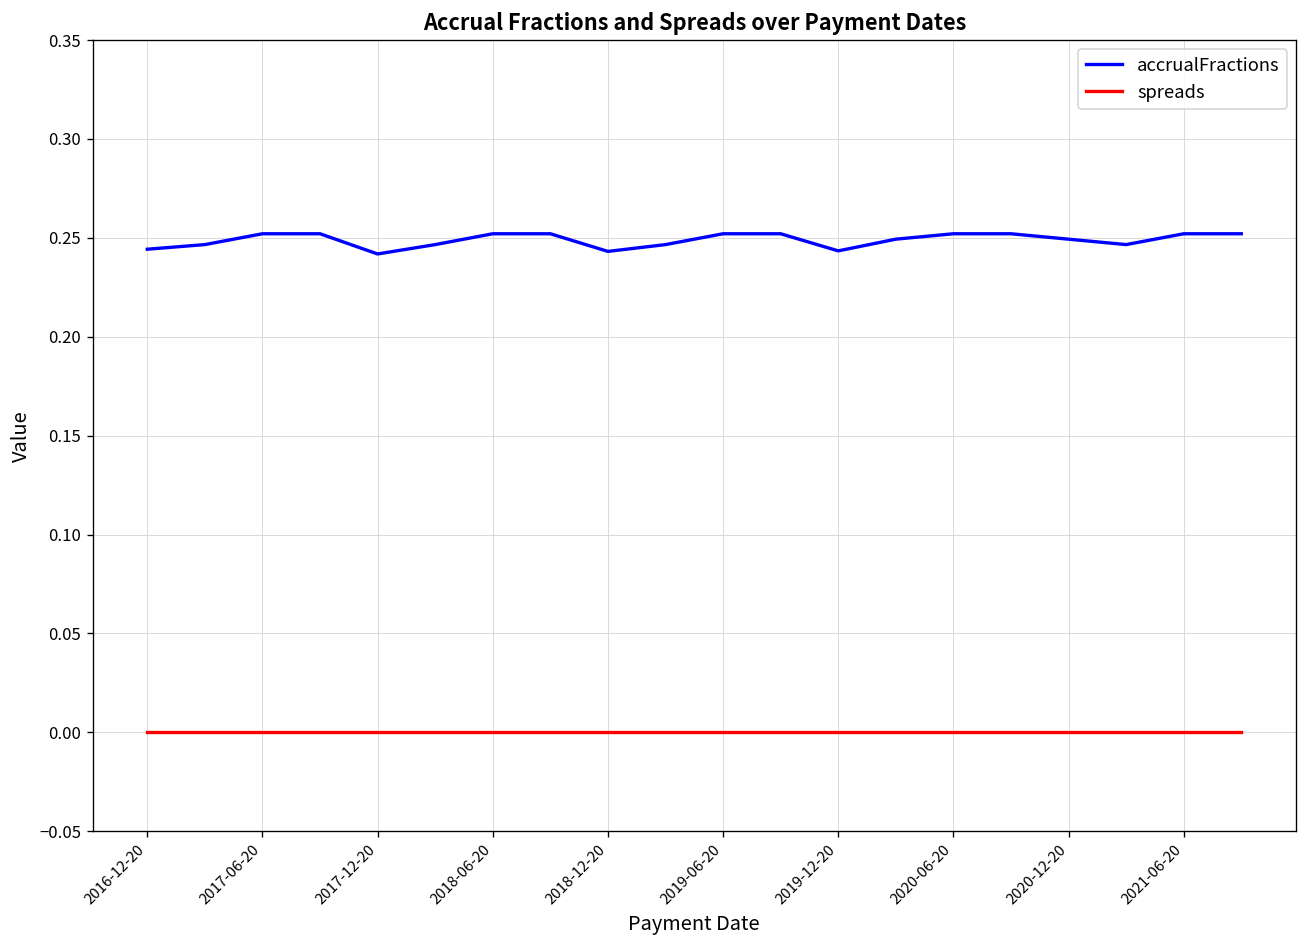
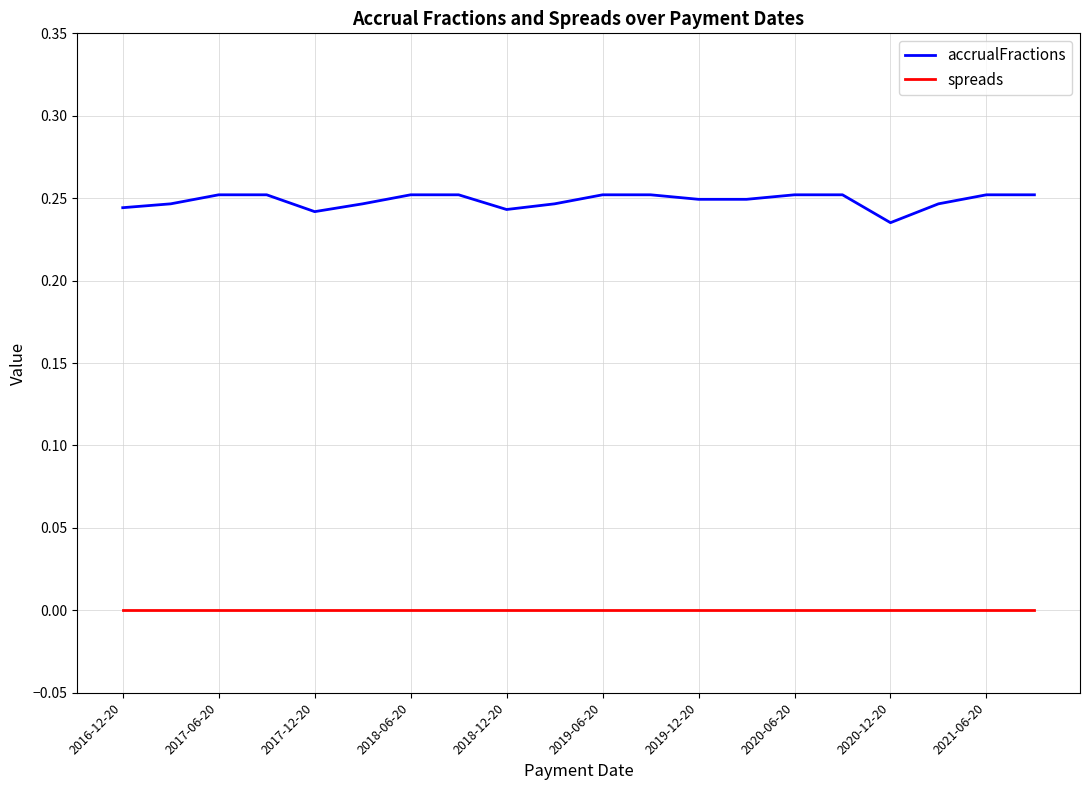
  {
    "accrualFractions": {
      "2016-12-20": 0.244,
      "2017-06-20": 0.252,
      "2017-12-20": 0.242,
      "2018-06-20": 0.252,
      "2018-12-20": 0.243,
      "2019-06-20": 0.252,
-     "2019-12-20": 0.243,
+     "2019-12-20": 0.249,
      "2020-06-20": 0.252,
-     "2020-12-20": 0.249,
+     "2020-12-20": 0.235,
      "2021-06-20": 0.252
    },
    "spreads": {
      "2016-12-20": 0.000,
      "2017-06-20": 0.000,
      "2017-12-20": 0.000,
      "2018-06-20": 0.000,
      "2018-12-20": 0.000,
      "2019-06-20": 0.000,
      "2019-12-20": 0.000,
      "2020-06-20": 0.000,
      "2020-12-20": 0.000,
      "2021-06-20": 0.000
    }
  }
